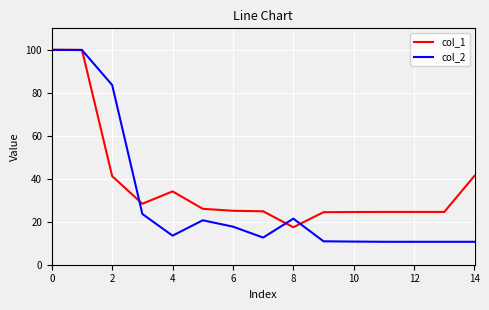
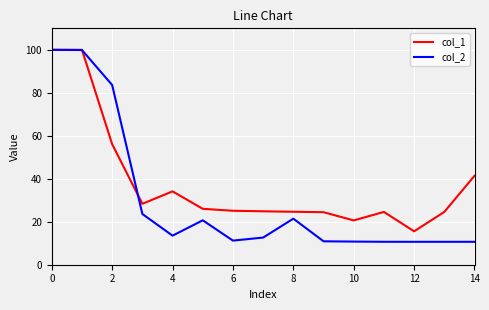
  {
    "col_1": {
-     "2": 41,
+     "2": 56,
      "4": 34,
      "6": 25,
-     "8": 17,
-     "10": 25,
-     "12": 25,
+     "8": 25,
+     "10": 21,
+     "12": 16,
      "14": 41
    },
    "col_2": {
      "2": 84,
      "4": 14,
-     "6": 18,
+     "6": 11,
      "8": 21,
      "10": 11,
      "12": 11,
      "14": 11
    }
  }
